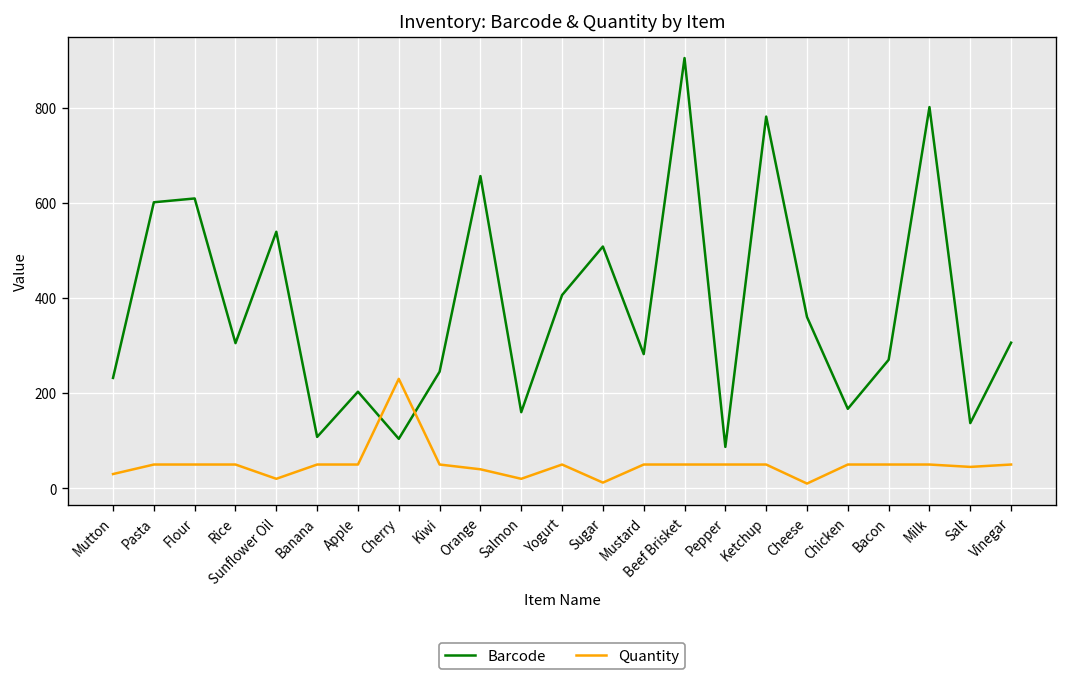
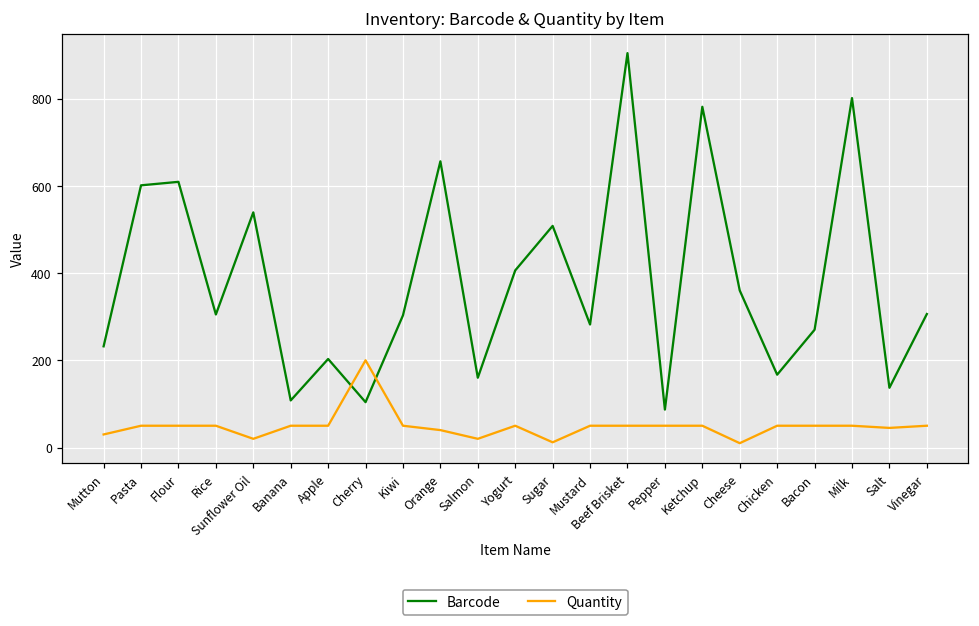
  {
    "Barcode": {
      "Mutton": 230,
      "Pasta": 600,
      "Flour": 610,
      "Rice": 310,
      "Sunflower Oil": 540,
      "Banana": 110,
      "Apple": 200,
      "Cherry": 100,
-     "Kiwi": 250,
+     "Kiwi": 300,
      "Orange": 660,
      "Salmon": 160,
      "Yogurt": 410,
      "Sugar": 510,
      "Mustard": 280,
      "Beef Brisket": 900,
      "Pepper": 90,
      "Ketchup": 780,
      "Cheese": 360,
      "Chicken": 170,
      "Bacon": 270,
      "Milk": 800,
      "Salt": 140,
      "Vinegar": 310
    },
    "Quantity": {
      "Mutton": 30,
      "Pasta": 50,
      "Flour": 50,
      "Rice": 50,
      "Sunflower Oil": 20,
      "Banana": 50,
      "Apple": 50,
-     "Cherry": 230,
+     "Cherry": 200,
      "Kiwi": 50,
      "Orange": 40,
      "Salmon": 20,
      "Yogurt": 50,
      "Sugar": 10,
      "Mustard": 50,
      "Beef Brisket": 50,
      "Pepper": 50,
      "Ketchup": 50,
      "Cheese": 10,
      "Chicken": 50,
      "Bacon": 50,
      "Milk": 50,
      "Salt": 50,
      "Vinegar": 50
    }
  }
